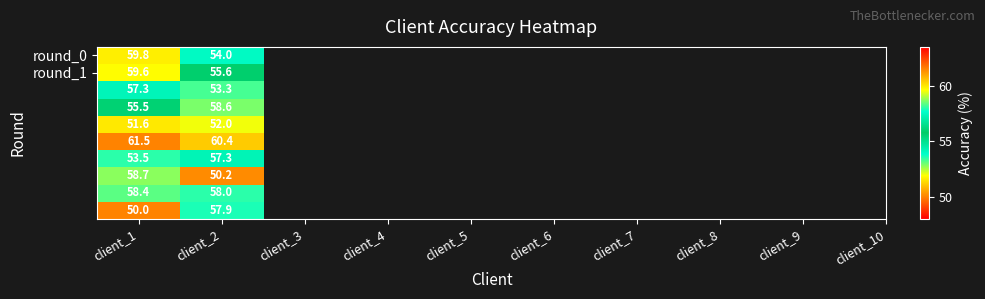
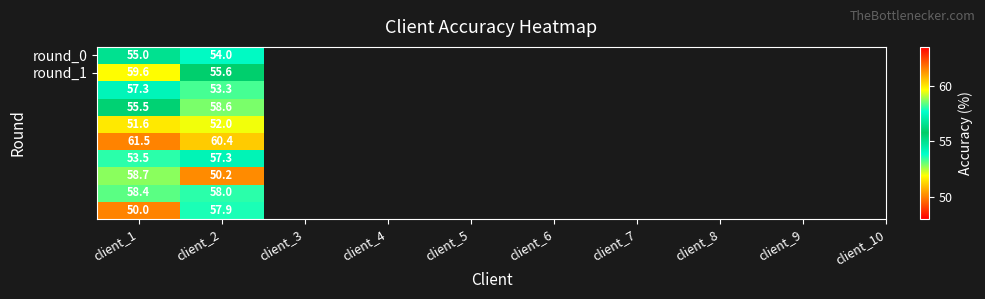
  {
    "round_0": {
-     "client_1": 59.8,
+     "client_1": 55.0,
      "client_2": 54.0
    },
    "round_1": {
      "client_1": 59.6,
      "client_2": 55.6
    }
  }
